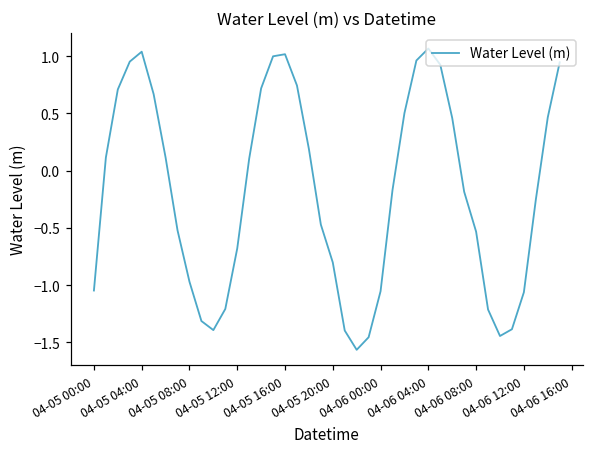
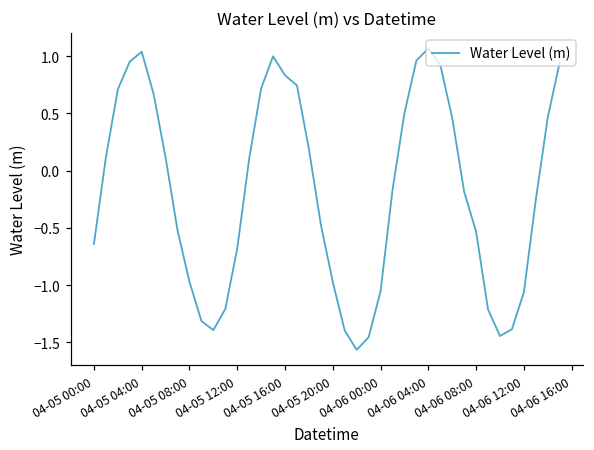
  {
-   "04-05 00:00": -1.05,
+   "04-05 00:00": -0.64,
    "04-05 04:00": 1.04,
    "04-05 08:00": -0.97,
    "04-05 12:00": -0.68,
-   "04-05 16:00": 1.02,
-   "04-05 20:00": -0.80,
+   "04-05 16:00": 0.83,
+   "04-05 20:00": -0.97,
    "04-06 00:00": -1.05,
    "04-06 08:00": -0.53,
    "04-06 12:00": -1.06
  }
